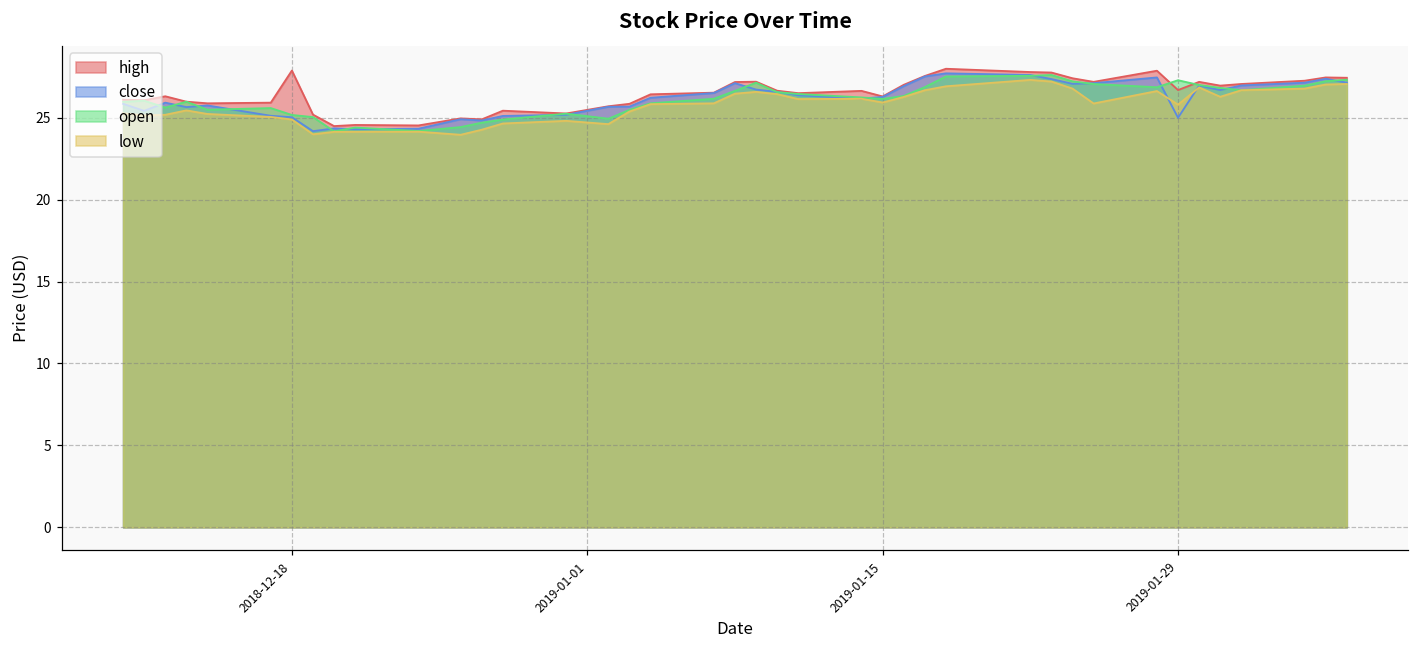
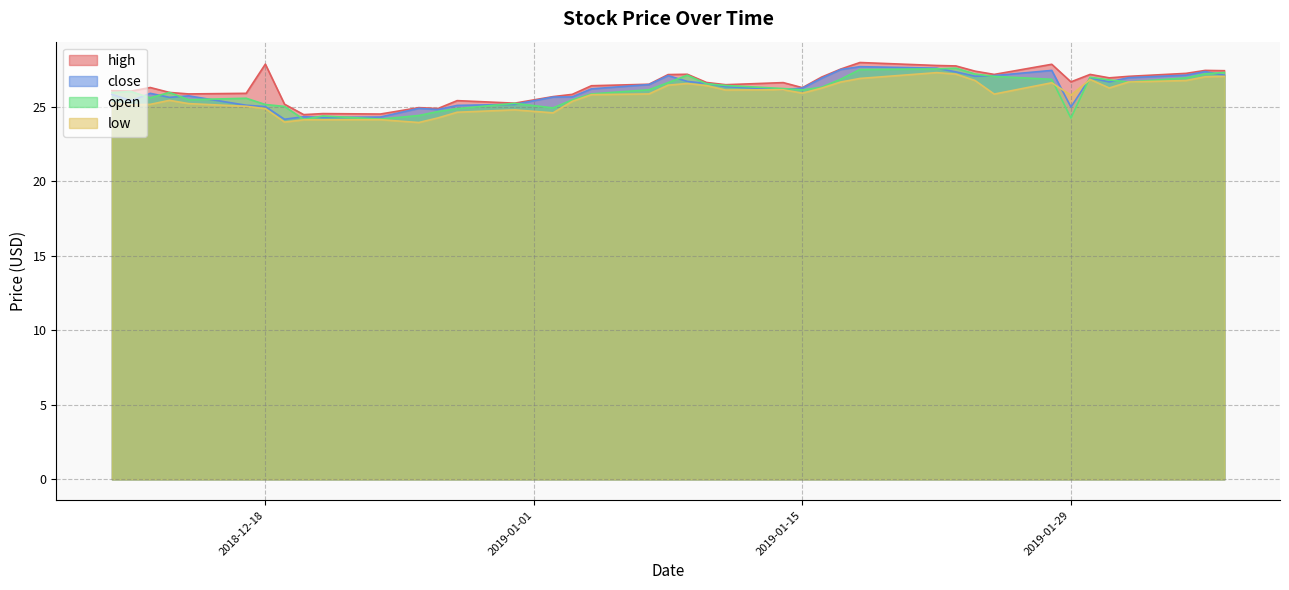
  {
    "high": {
      "2018-12-18": 27.9,
      "2019-01-29": 26.7
    },
    "close": {
      "2019-01-29": 25.0
    },
    "open": {
-     "2019-01-29": 27.3
+     "2019-01-29": 24.3
    },
    "low": {
      "2019-01-15": 25.9,
      "2019-01-29": 25.8
    }
  }
